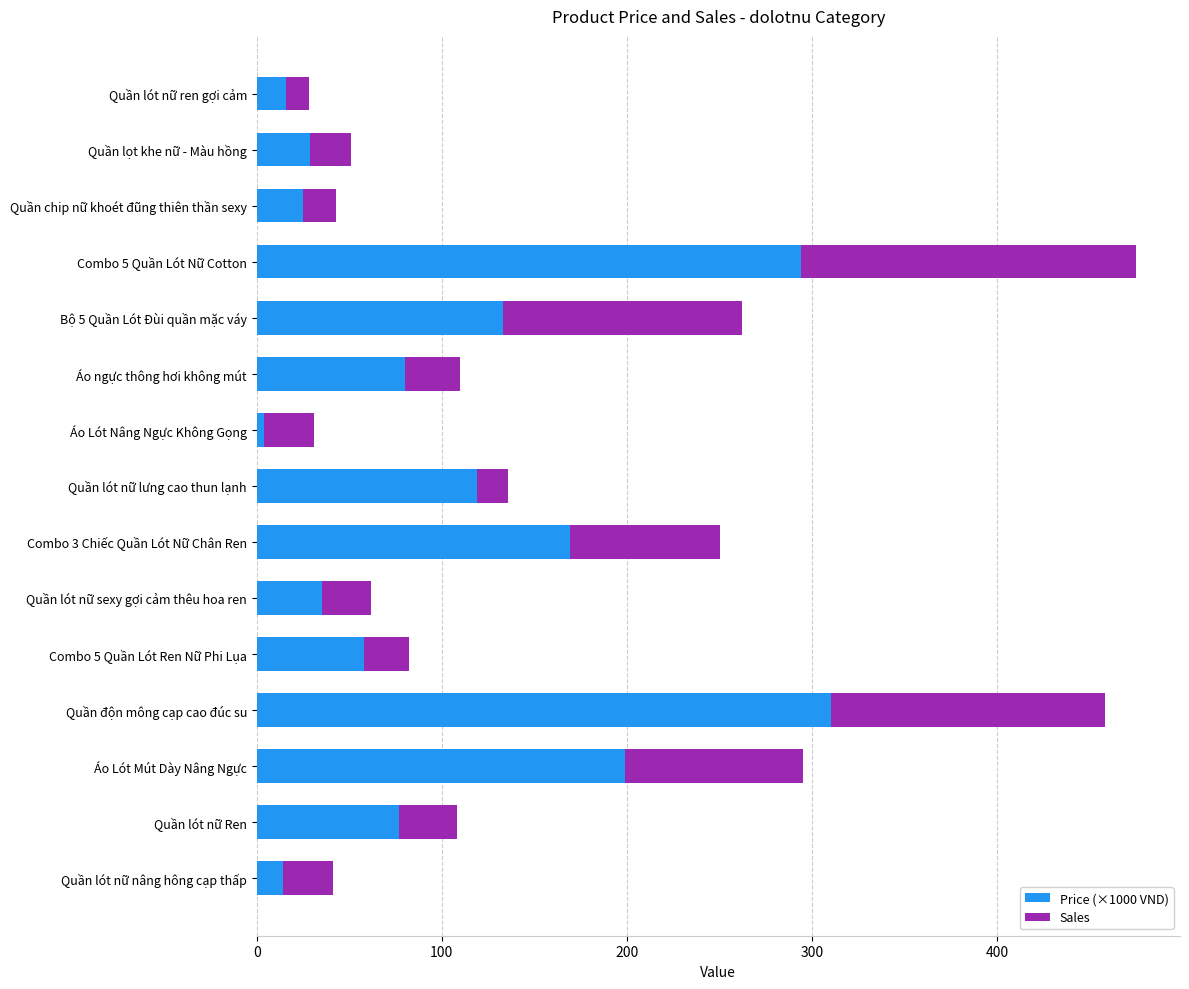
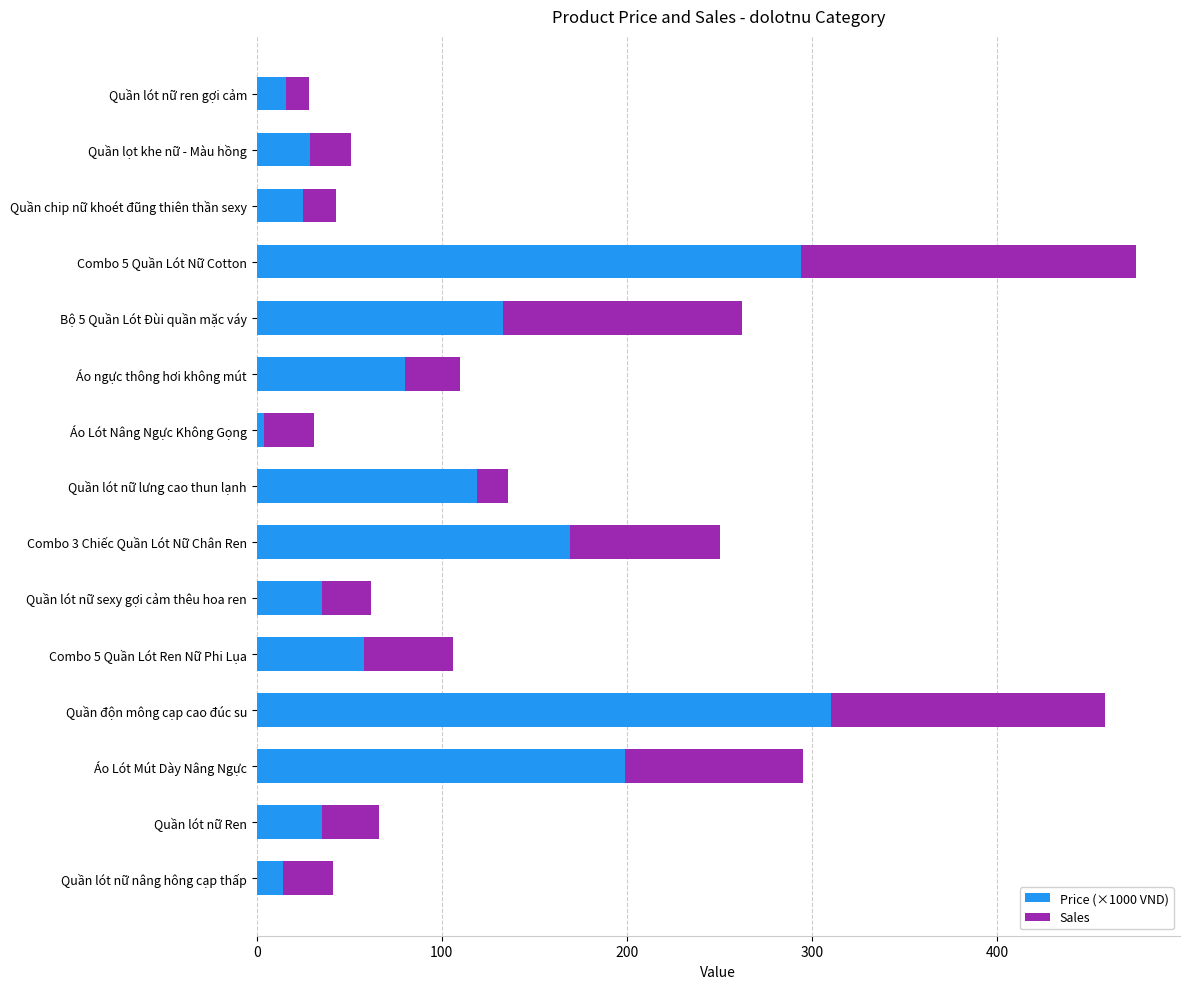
  {
    "Price (×1000 VND)": {
      "Quần lót nữ ren gợi cảm": 16,
      "Quần lọt khe nữ - Màu hồng": 29,
      "Quần chip nữ khoét đũng thiên thần sexy": 25,
      "Combo 5 Quần Lót Nữ Cotton": 294,
      "Bộ 5 Quần Lót Đùi quần mặc váy": 133,
      "Áo ngực thông hơi không mút": 80,
      "Áo Lót Nâng Ngực Không Gọng": 4,
      "Quần lót nữ lưng cao thun lạnh": 119,
      "Combo 3 Chiếc Quần Lót Nữ Chân Ren": 169,
      "Quần lót nữ sexy gợi cảm thêu hoa ren": 35,
      "Combo 5 Quần Lót Ren Nữ Phi Lụa": 58,
      "Quần độn mông cạp cao đúc su": 310,
      "Áo Lót Mút Dày Nâng Ngực": 199,
-     "Quần lót nữ Ren": 77,
+     "Quần lót nữ Ren": 35,
      "Quần lót nữ nâng hông cạp thấp": 14
    },
    "Sales": {
      "Quần lót nữ ren gợi cảm": 12,
      "Quần lọt khe nữ - Màu hồng": 22,
      "Quần chip nữ khoét đũng thiên thần sexy": 18,
      "Combo 5 Quần Lót Nữ Cotton": 181,
      "Bộ 5 Quần Lót Đùi quần mặc váy": 129,
      "Áo ngực thông hơi không mút": 30,
      "Áo Lót Nâng Ngực Không Gọng": 27,
      "Quần lót nữ lưng cao thun lạnh": 17,
      "Combo 3 Chiếc Quần Lót Nữ Chân Ren": 81,
      "Quần lót nữ sexy gợi cảm thêu hoa ren": 27,
-     "Combo 5 Quần Lót Ren Nữ Phi Lụa": 24,
+     "Combo 5 Quần Lót Ren Nữ Phi Lụa": 48,
      "Quần độn mông cạp cao đúc su": 148,
      "Áo Lót Mút Dày Nâng Ngực": 96,
      "Quần lót nữ Ren": 31,
      "Quần lót nữ nâng hông cạp thấp": 27
    }
  }
